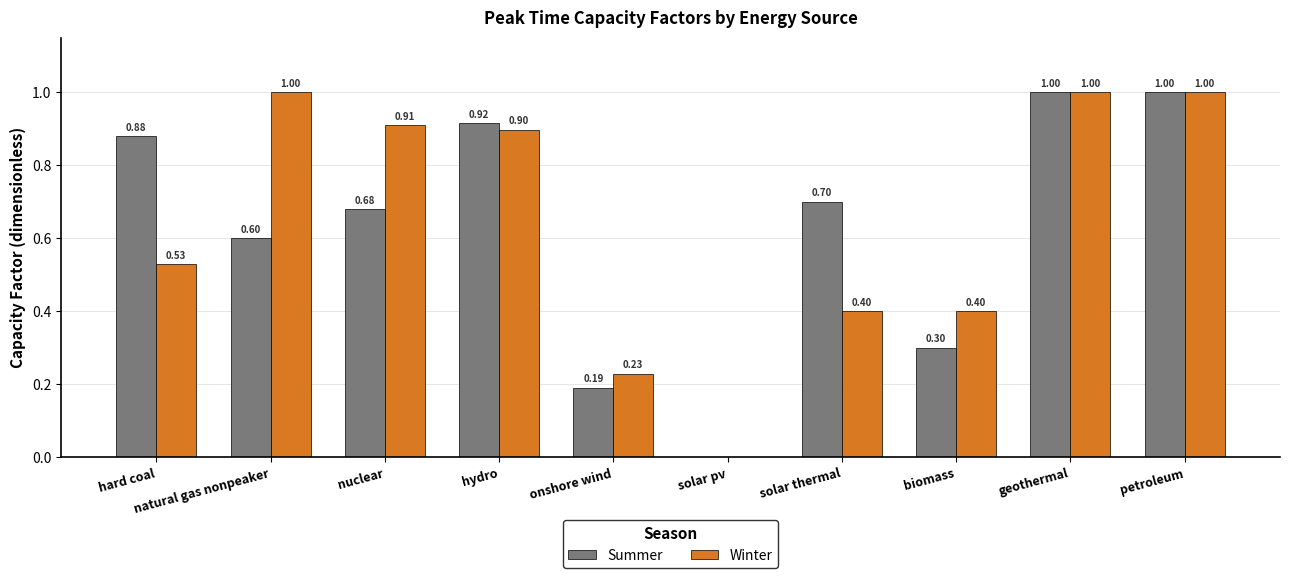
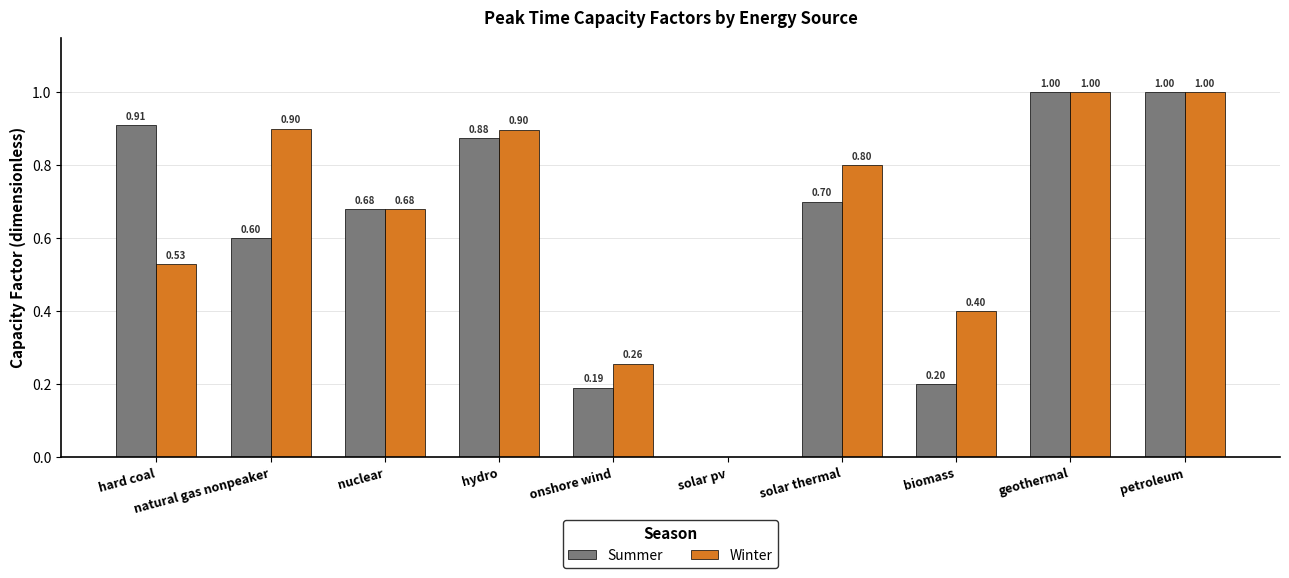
  {
    "Summer": {
-     "hard coal": 0.88,
+     "hard coal": 0.91,
      "natural gas nonpeaker": 0.60,
      "nuclear": 0.68,
-     "hydro": 0.92,
+     "hydro": 0.88,
      "onshore wind": 0.19,
      "solar thermal": 0.70,
-     "biomass": 0.30,
+     "biomass": 0.20,
      "geothermal": 1.00,
      "petroleum": 1.00
    },
    "Winter": {
      "hard coal": 0.53,
-     "natural gas nonpeaker": 1.00,
-     "nuclear": 0.91,
+     "natural gas nonpeaker": 0.90,
+     "nuclear": 0.68,
      "hydro": 0.90,
-     "onshore wind": 0.23,
-     "solar thermal": 0.40,
+     "onshore wind": 0.26,
+     "solar thermal": 0.80,
      "biomass": 0.40,
      "geothermal": 1.00,
      "petroleum": 1.00
    }
  }
